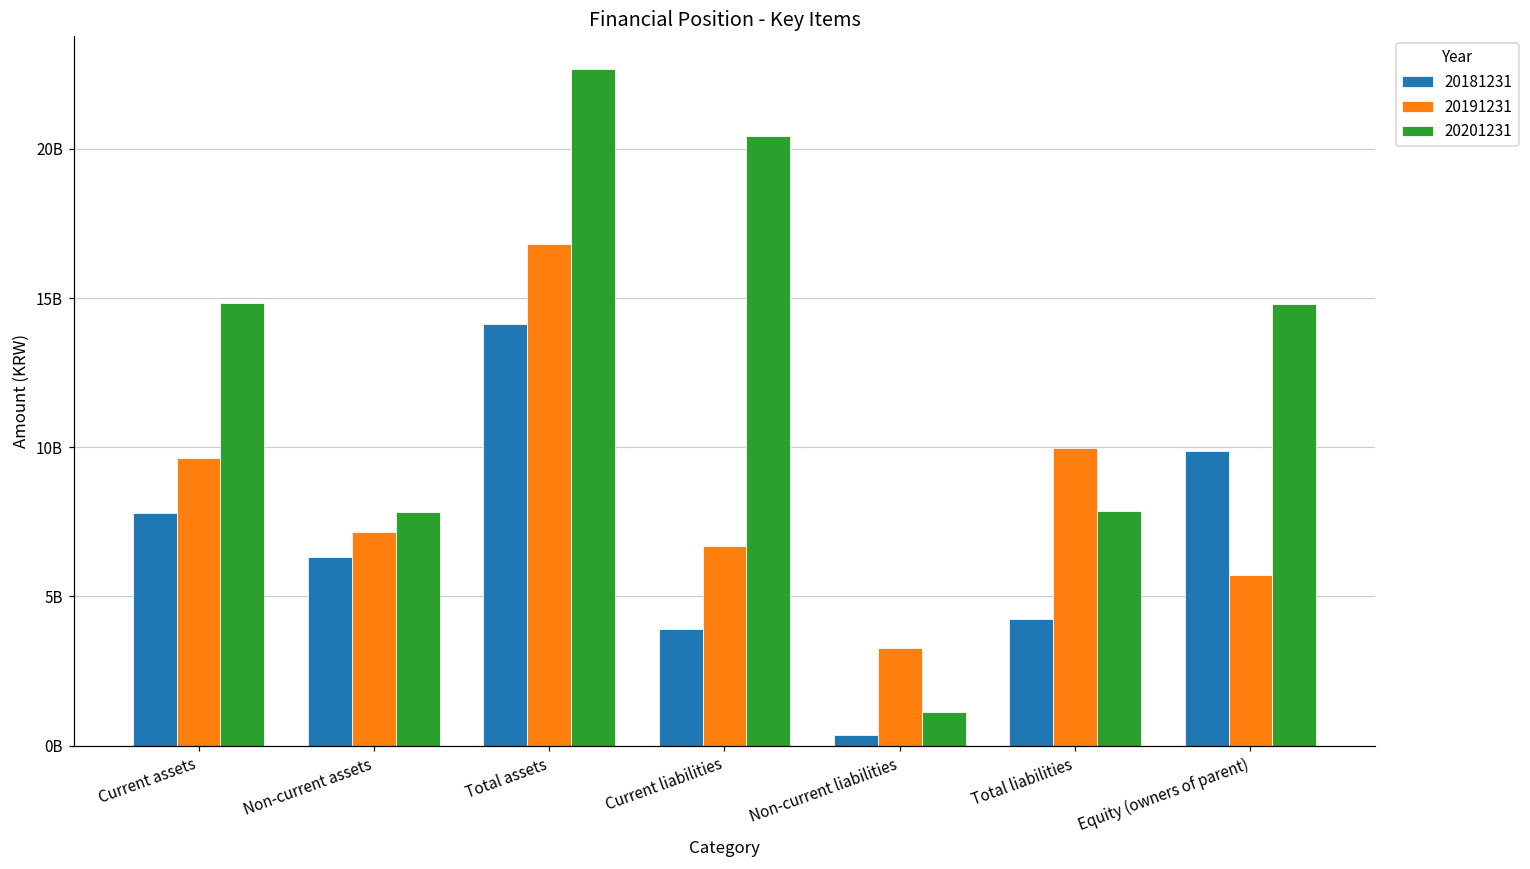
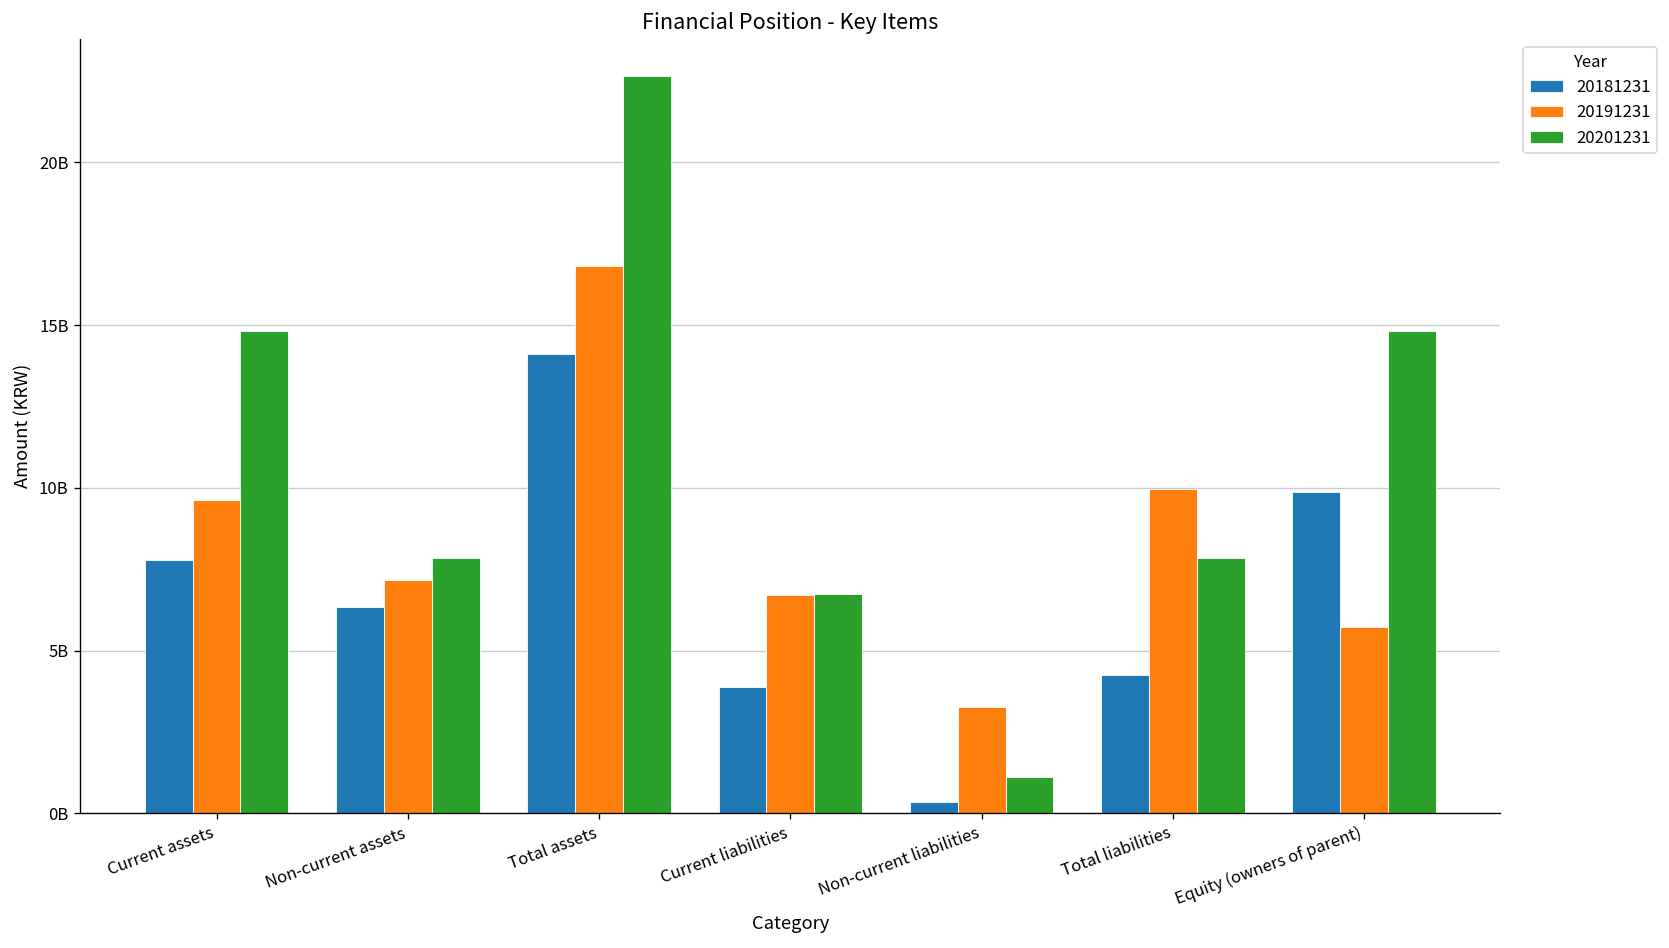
  {
    "20181231": {
      "Current assets": 7800000000,
      "Non-current assets": 6300000000,
      "Total assets": 14100000000,
      "Current liabilities": 3900000000,
      "Non-current liabilities": 300000000,
      "Total liabilities": 4200000000,
      "Equity (owners of parent)": 9900000000
    },
    "20191231": {
      "Current assets": 9600000000,
      "Non-current assets": 7200000000,
      "Total assets": 16800000000,
      "Current liabilities": 6700000000,
      "Non-current liabilities": 3300000000,
      "Total liabilities": 10000000000,
      "Equity (owners of parent)": 5700000000
    },
    "20201231": {
      "Current assets": 14800000000,
      "Non-current assets": 7800000000,
      "Total assets": 22700000000,
-     "Current liabilities": 20400000000,
+     "Current liabilities": 6700000000,
      "Non-current liabilities": 1100000000,
      "Total liabilities": 7800000000,
      "Equity (owners of parent)": 14800000000
    }
  }
